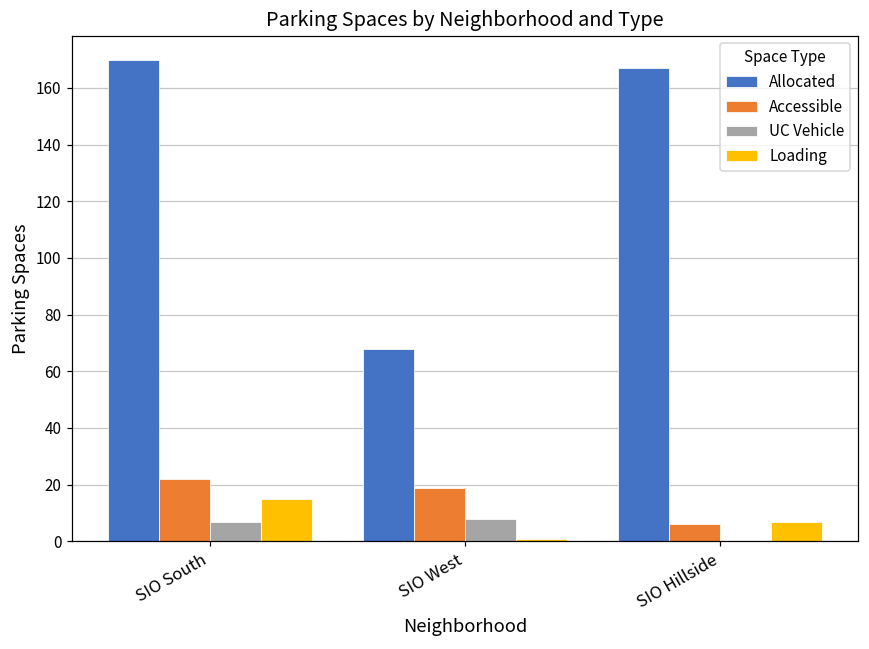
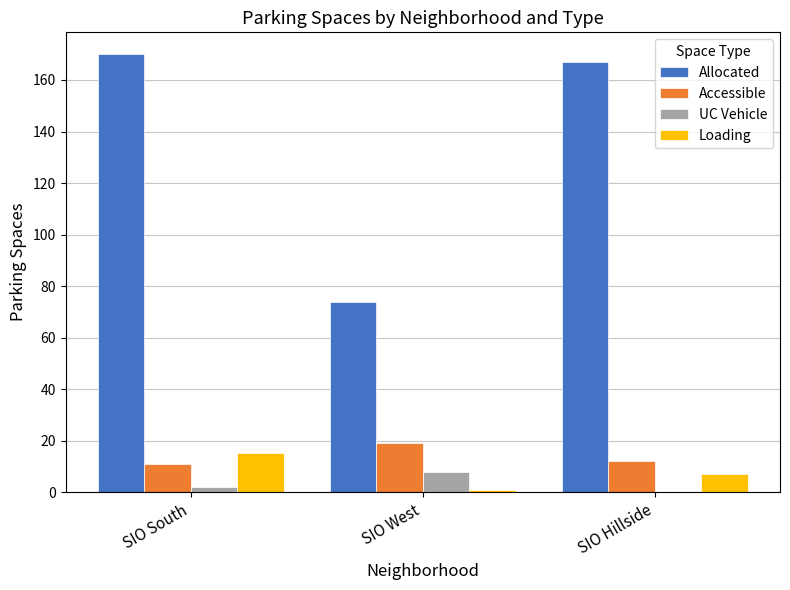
  {
    "Allocated": {
      "SIO South": 170,
-     "SIO West": 68,
+     "SIO West": 74,
      "SIO Hillside": 167
    },
    "Accessible": {
-     "SIO South": 22,
+     "SIO South": 11,
      "SIO West": 19,
-     "SIO Hillside": 6
+     "SIO Hillside": 12
    },
    "UC Vehicle": {
-     "SIO South": 7,
+     "SIO South": 2,
      "SIO West": 8,
      "SIO Hillside": 0
    },
    "Loading": {
      "SIO South": 15,
      "SIO West": 1,
      "SIO Hillside": 7
    }
  }
